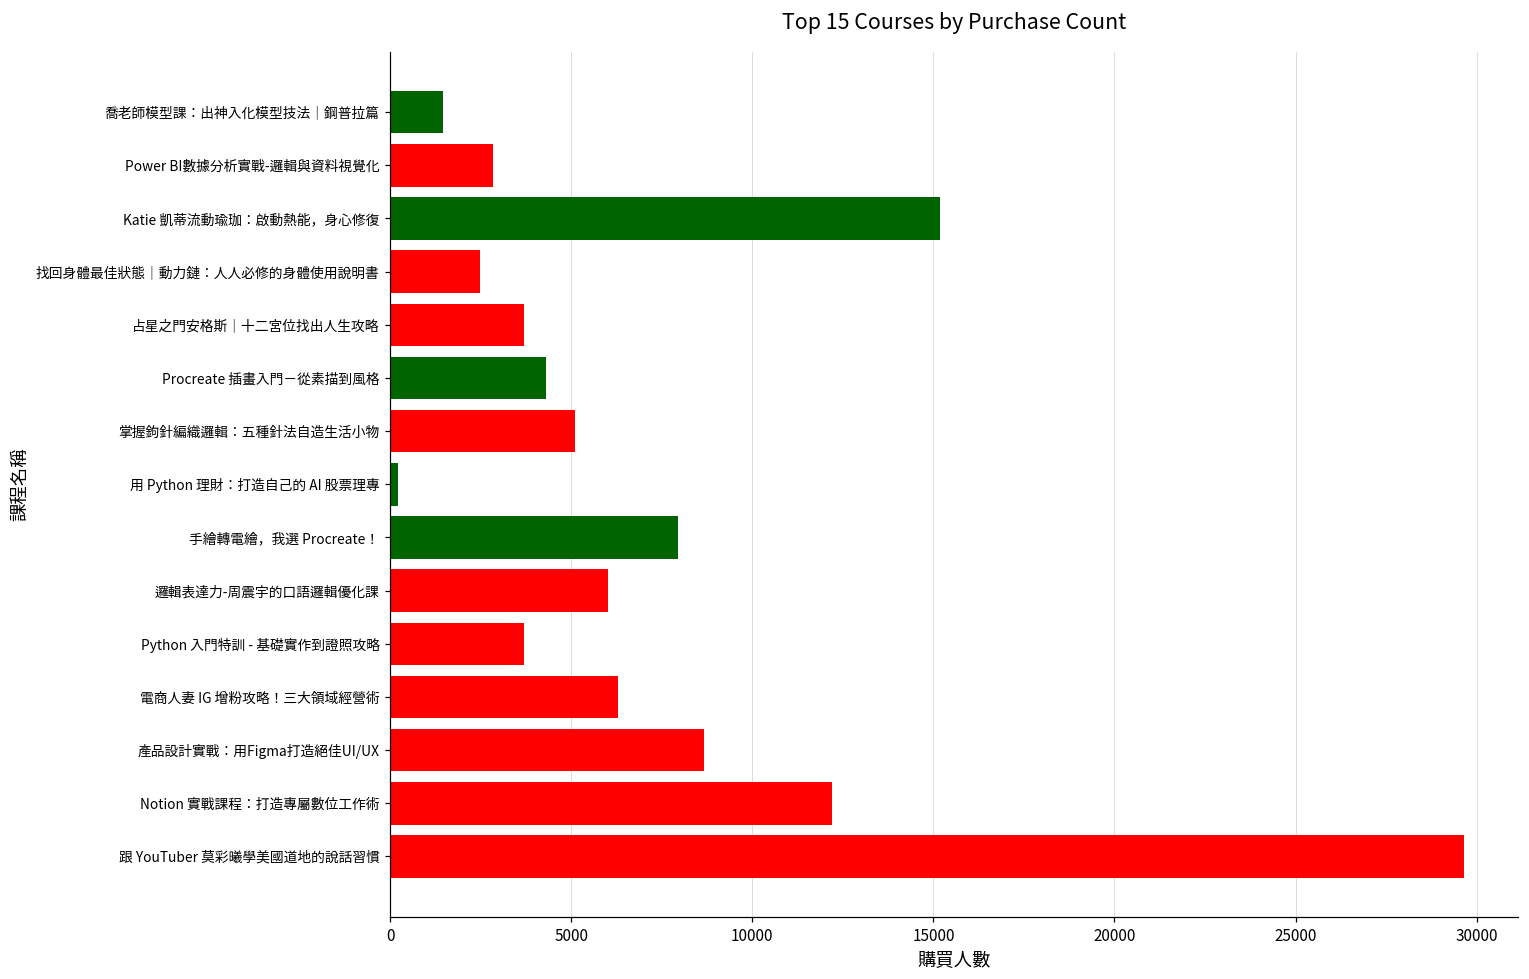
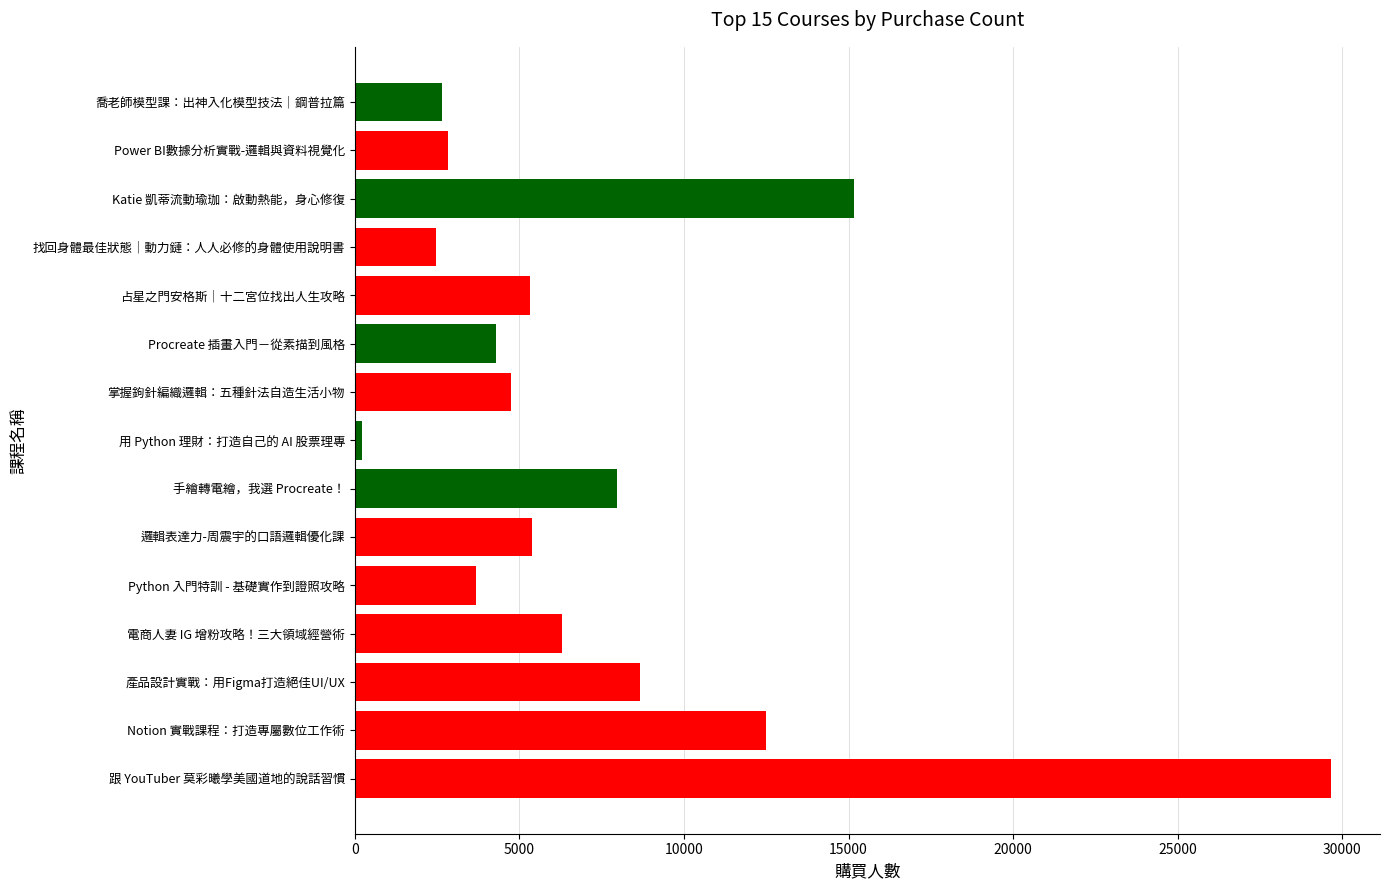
  {
-   "喬老師模型課：出神入化模型技法｜鋼普拉篇": 1500,
+   "喬老師模型課：出神入化模型技法｜鋼普拉篇": 2600,
    "Power BI數據分析實戰-邏輯與資料視覺化": 2800,
    "Katie 凱蒂流動瑜珈：啟動熱能，身心修復": 15200,
    "找回身體最佳狀態｜動力鏈：人人必修的身體使用說明書": 2500,
-   "占星之門安格斯｜十二宮位找出人生攻略": 3700,
+   "占星之門安格斯｜十二宮位找出人生攻略": 5300,
    "Procreate 插畫入門－從素描到風格": 4300,
-   "掌握鉤針編織邏輯：五種針法自造生活小物": 5100,
+   "掌握鉤針編織邏輯：五種針法自造生活小物": 4700,
    "用 Python 理財：打造自己的 AI 股票理專": 200,
    "手繪轉電繪，我選 Procreate！": 8000,
-   "邏輯表達力-周震宇的口語邏輯優化課": 6000,
+   "邏輯表達力-周震宇的口語邏輯優化課": 5400,
    "Python 入門特訓 - 基礎實作到證照攻略": 3700,
    "電商人妻 IG 增粉攻略！三大領域經營術": 6300,
    "產品設計實戰：用Figma打造絕佳UI/UX": 8700,
-   "Notion 實戰課程：打造專屬數位工作術": 12200,
+   "Notion 實戰課程：打造專屬數位工作術": 12500,
    "跟 YouTuber 莫彩曦學美國道地的說話習慣": 29700
  }
